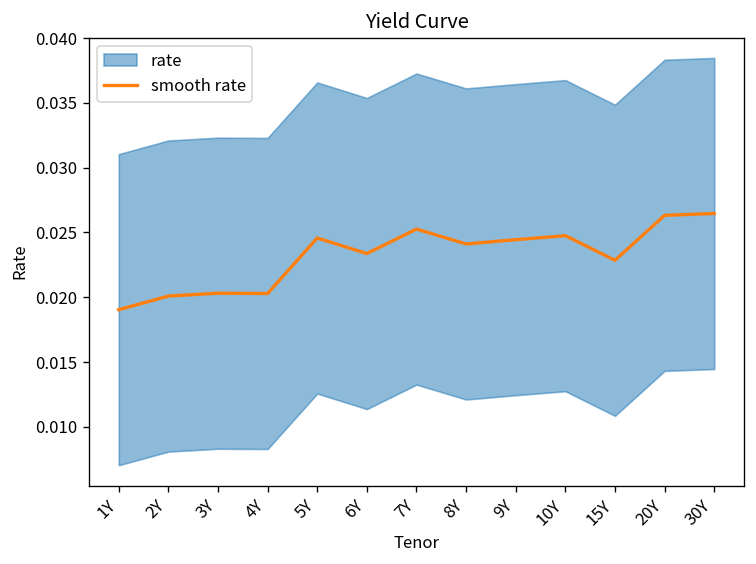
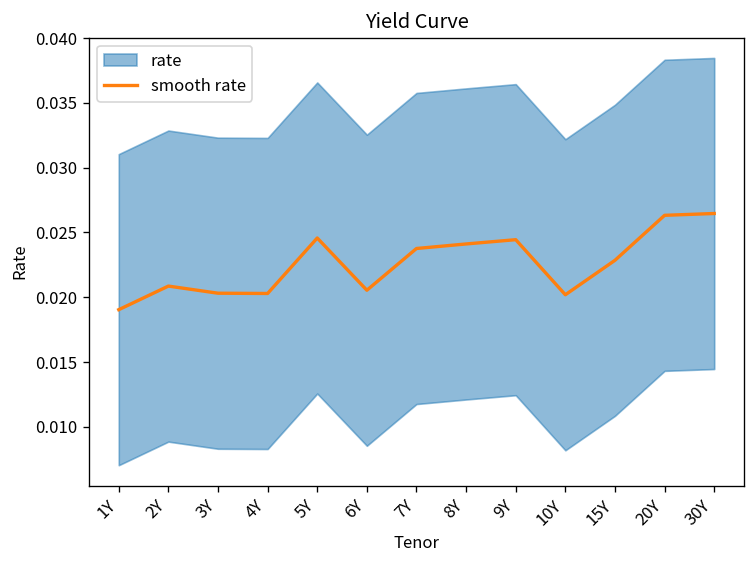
  {
    "smooth rate": {
      "1Y": 0.0190,
-     "2Y": 0.0201,
+     "2Y": 0.0209,
      "3Y": 0.0203,
      "4Y": 0.0203,
      "5Y": 0.0246,
-     "6Y": 0.0234,
-     "7Y": 0.0253,
+     "6Y": 0.0205,
+     "7Y": 0.0238,
      "8Y": 0.0241,
      "9Y": 0.0244,
-     "10Y": 0.0248,
+     "10Y": 0.0202,
      "15Y": 0.0229,
      "20Y": 0.0263,
      "30Y": 0.0265
    }
  }
